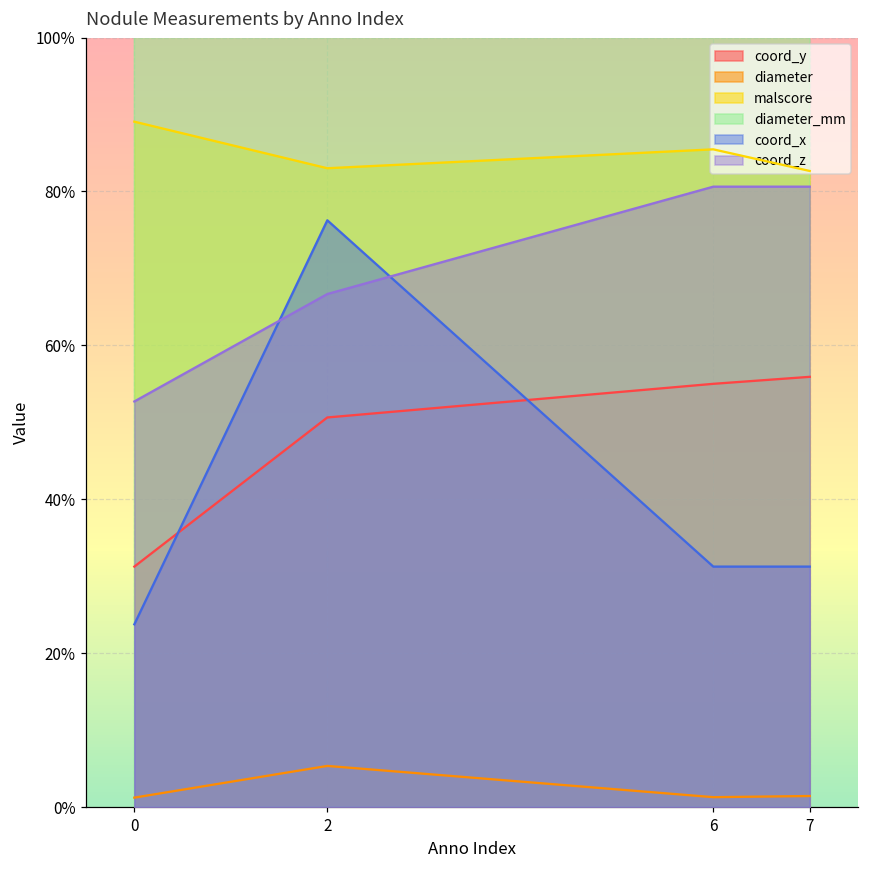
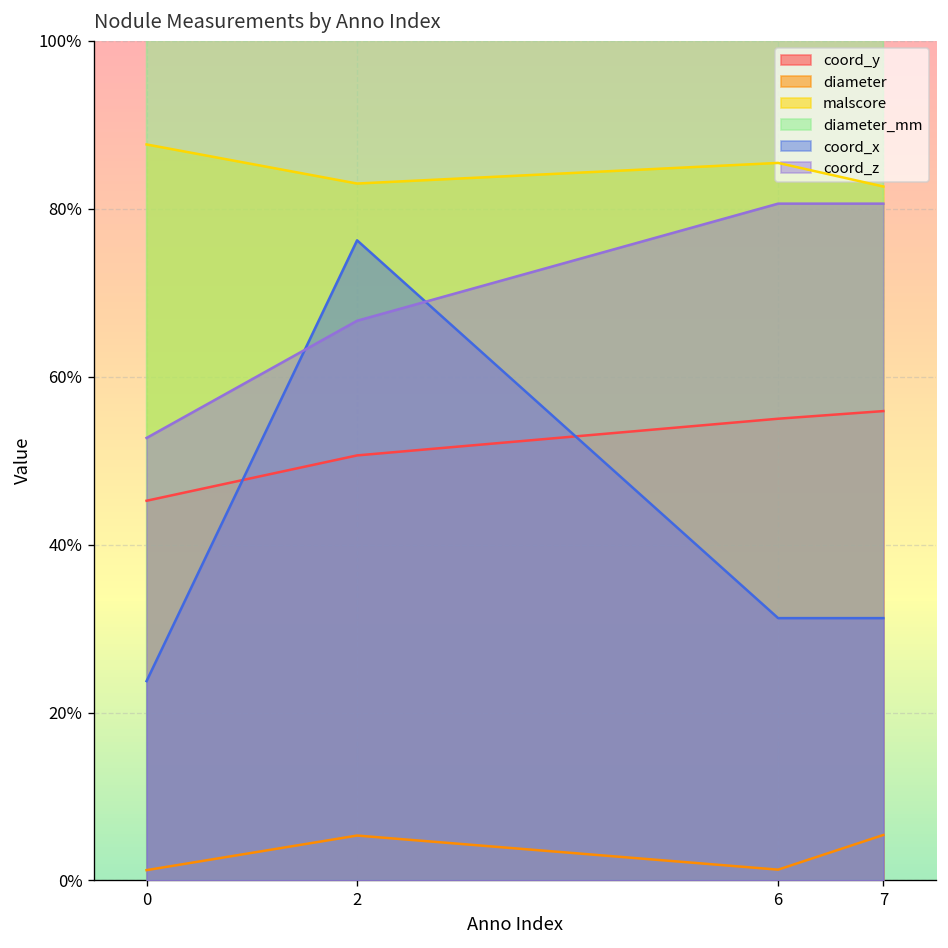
  {
    "coord_y": {
-     "0": "31%",
+     "0": "45%",
      "2": "51%",
      "6": "55%",
      "7": "56%"
    },
    "diameter": {
      "0": "1%",
      "2": "5%",
      "6": "1%",
-     "7": "1%"
+     "7": "5%"
    },
    "malscore": {
-     "0": "89%",
+     "0": "88%",
      "2": "83%"
    }
  }
